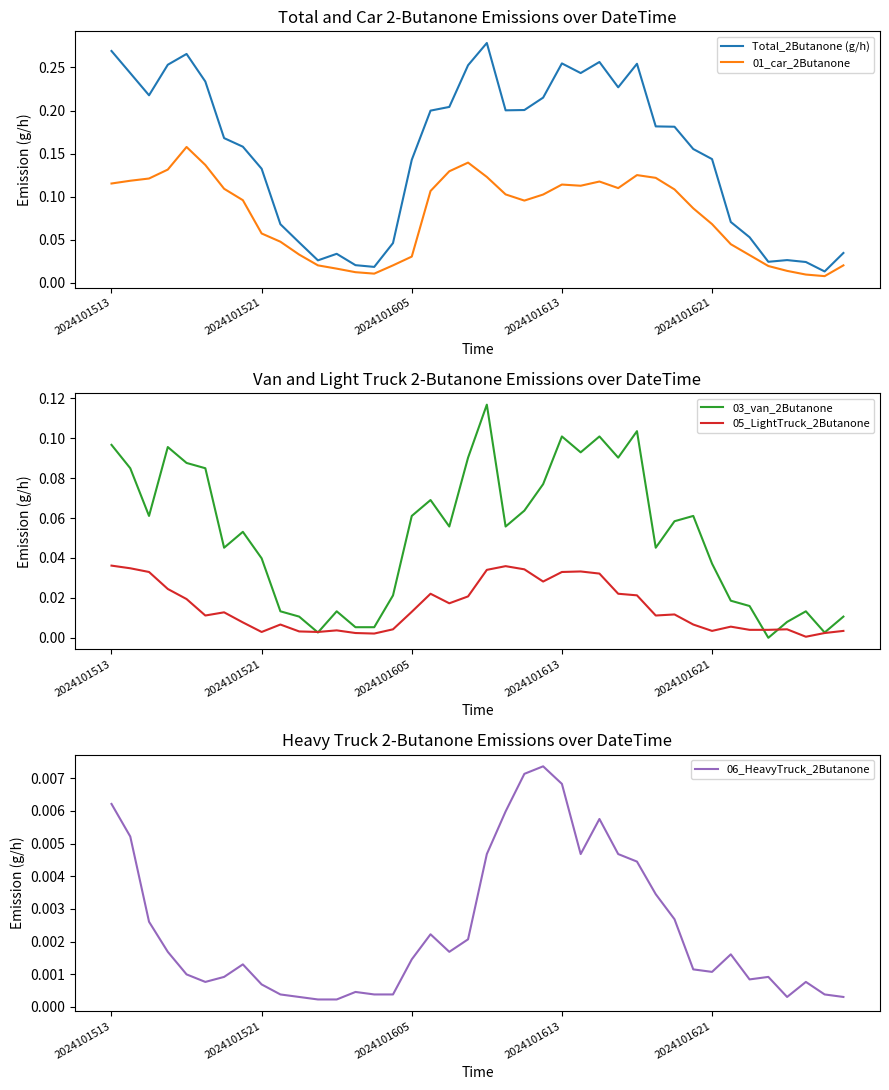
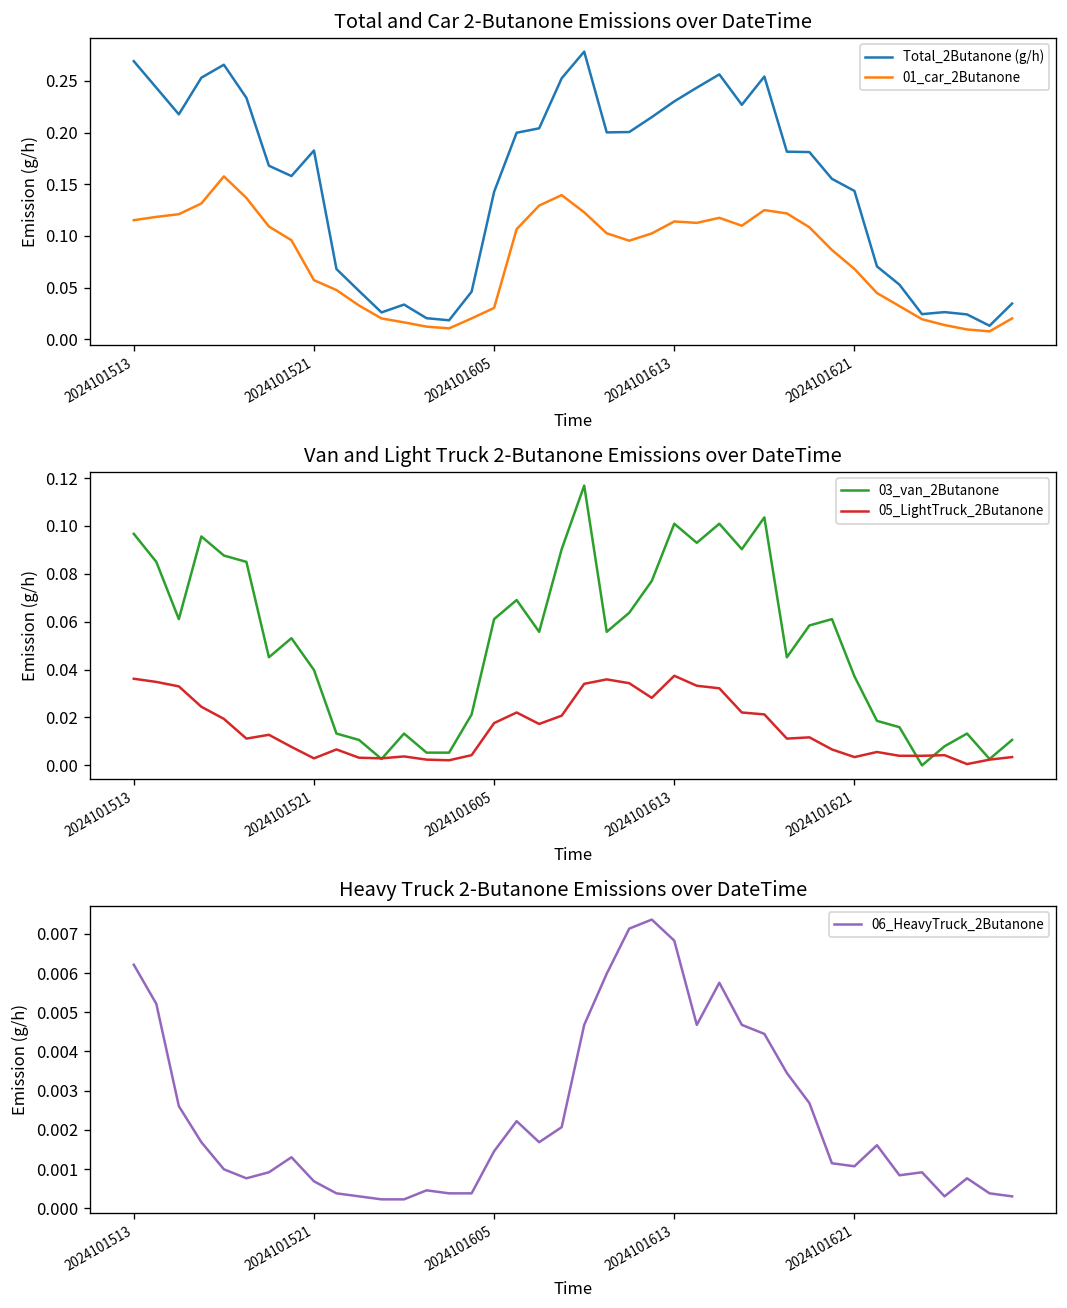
  {
    "Total and Car 2-Butanone Emissions over DateTime": {
      "Total_2Butanone (g/h)": {
        "2024101513": 0.27,
-       "2024101521": 0.13,
+       "2024101521": 0.18,
        "2024101605": 0.14,
-       "2024101613": 0.25,
+       "2024101613": 0.23,
        "2024101621": 0.14
      },
      "01_car_2Butanone": {
        "2024101513": 0.12,
        "2024101521": 0.06,
        "2024101605": 0.03,
        "2024101613": 0.11,
        "2024101621": 0.07
      }
    },
    "Van and Light Truck 2-Butanone Emissions over DateTime": {
      "03_van_2Butanone": {
        "2024101513": 0.097,
        "2024101521": 0.040,
        "2024101605": 0.061,
        "2024101613": 0.101,
        "2024101621": 0.037
      },
      "05_LightTruck_2Butanone": {
        "2024101513": 0.036,
        "2024101521": 0.003,
-       "2024101605": 0.013,
-       "2024101613": 0.033,
+       "2024101605": 0.018,
+       "2024101613": 0.037,
        "2024101621": 0.003
      }
    },
    "Heavy Truck 2-Butanone Emissions over DateTime": {
      "2024101513": 0.0062,
      "2024101521": 0.0007,
      "2024101605": 0.0015,
      "2024101613": 0.0068,
      "2024101621": 0.0011
    }
  }
